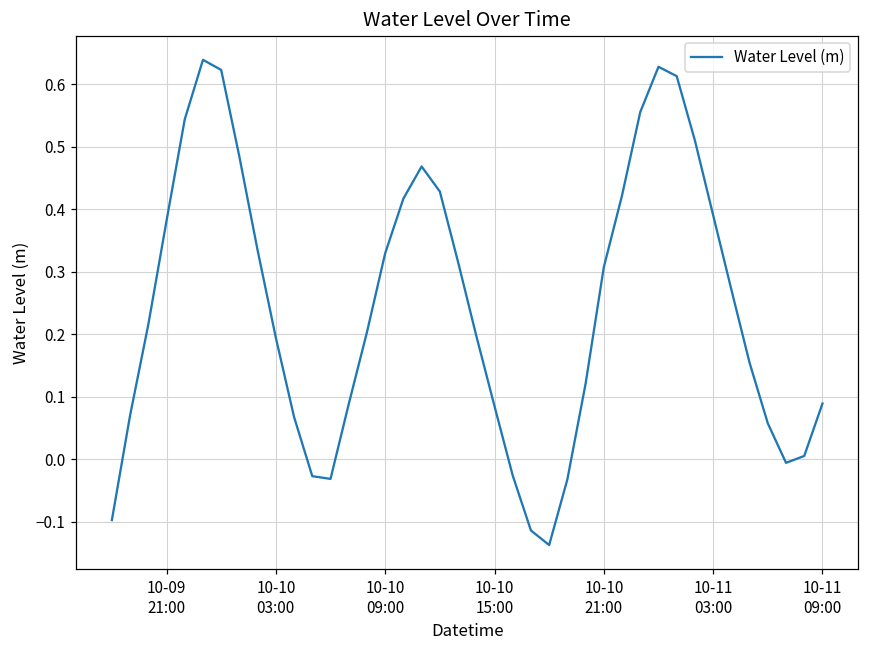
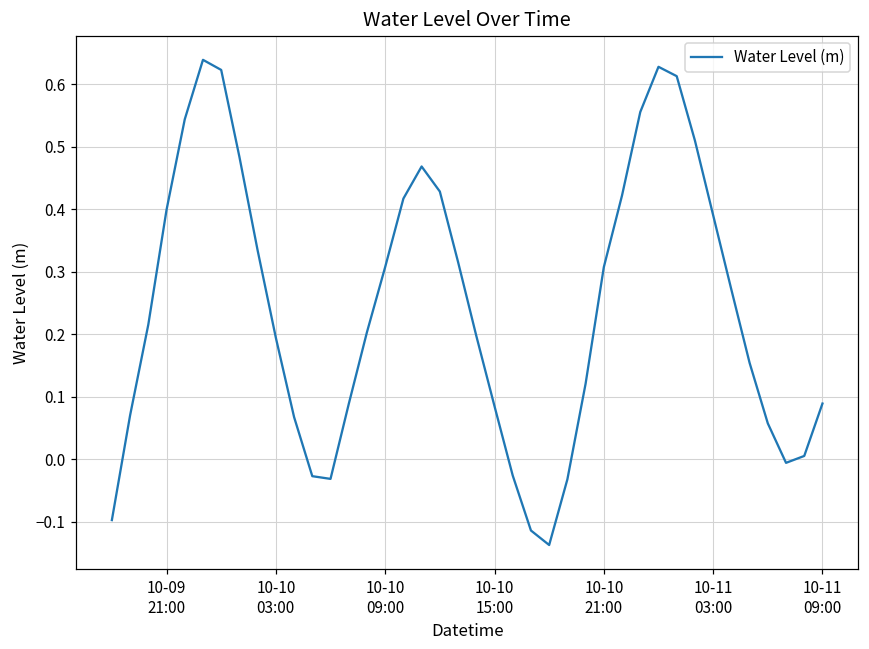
  {
-   "10-09 21:00": 0.38,
+   "10-09 21:00": 0.40,
    "10-10 03:00": 0.19,
-   "10-10 09:00": 0.33,
+   "10-10 09:00": 0.31,
    "10-10 15:00": 0.08,
    "10-10 21:00": 0.31,
    "10-11 03:00": 0.39,
    "10-11 09:00": 0.09
  }
